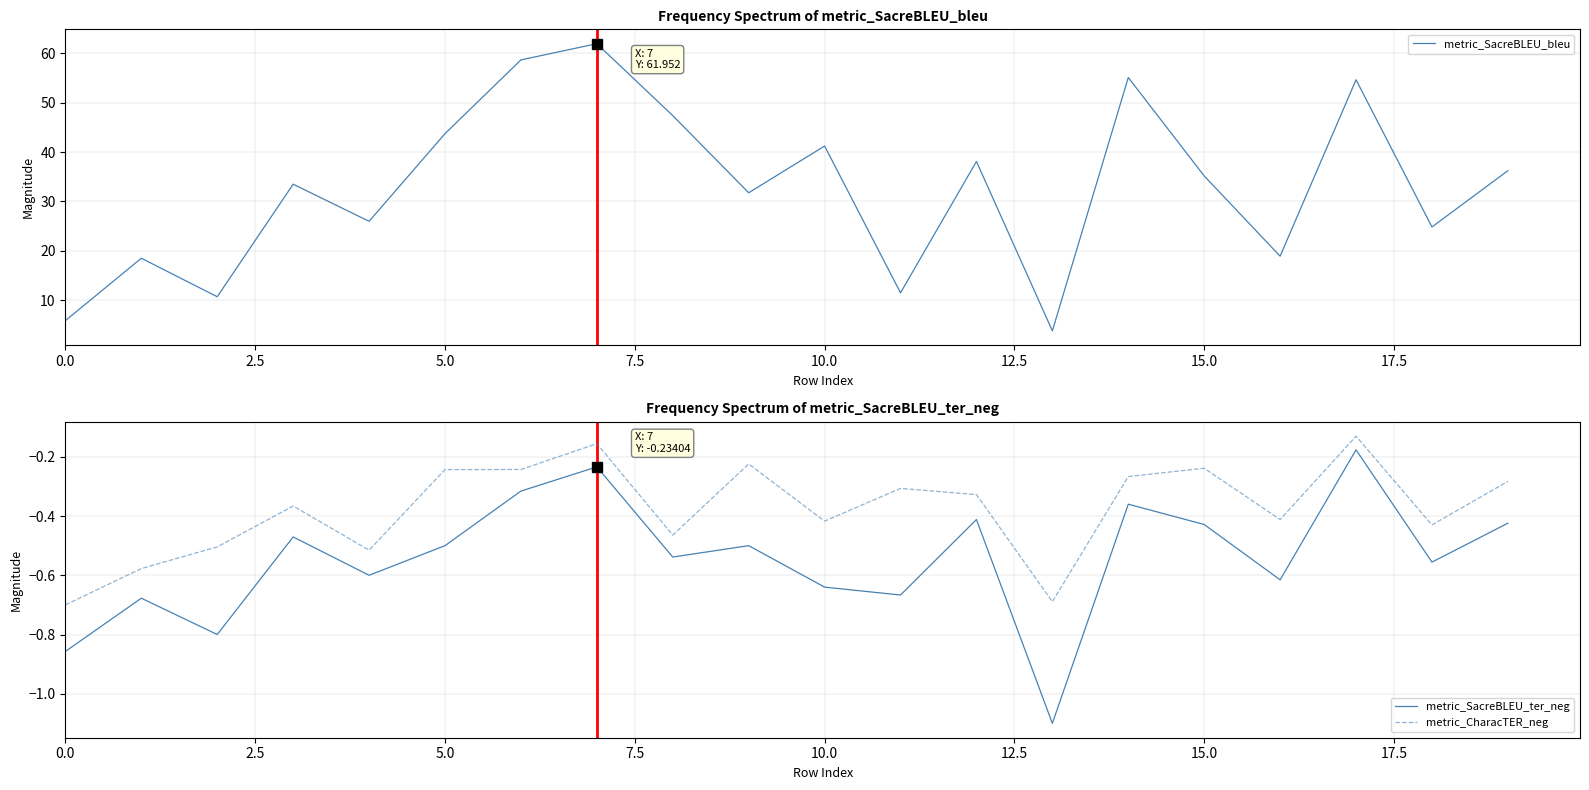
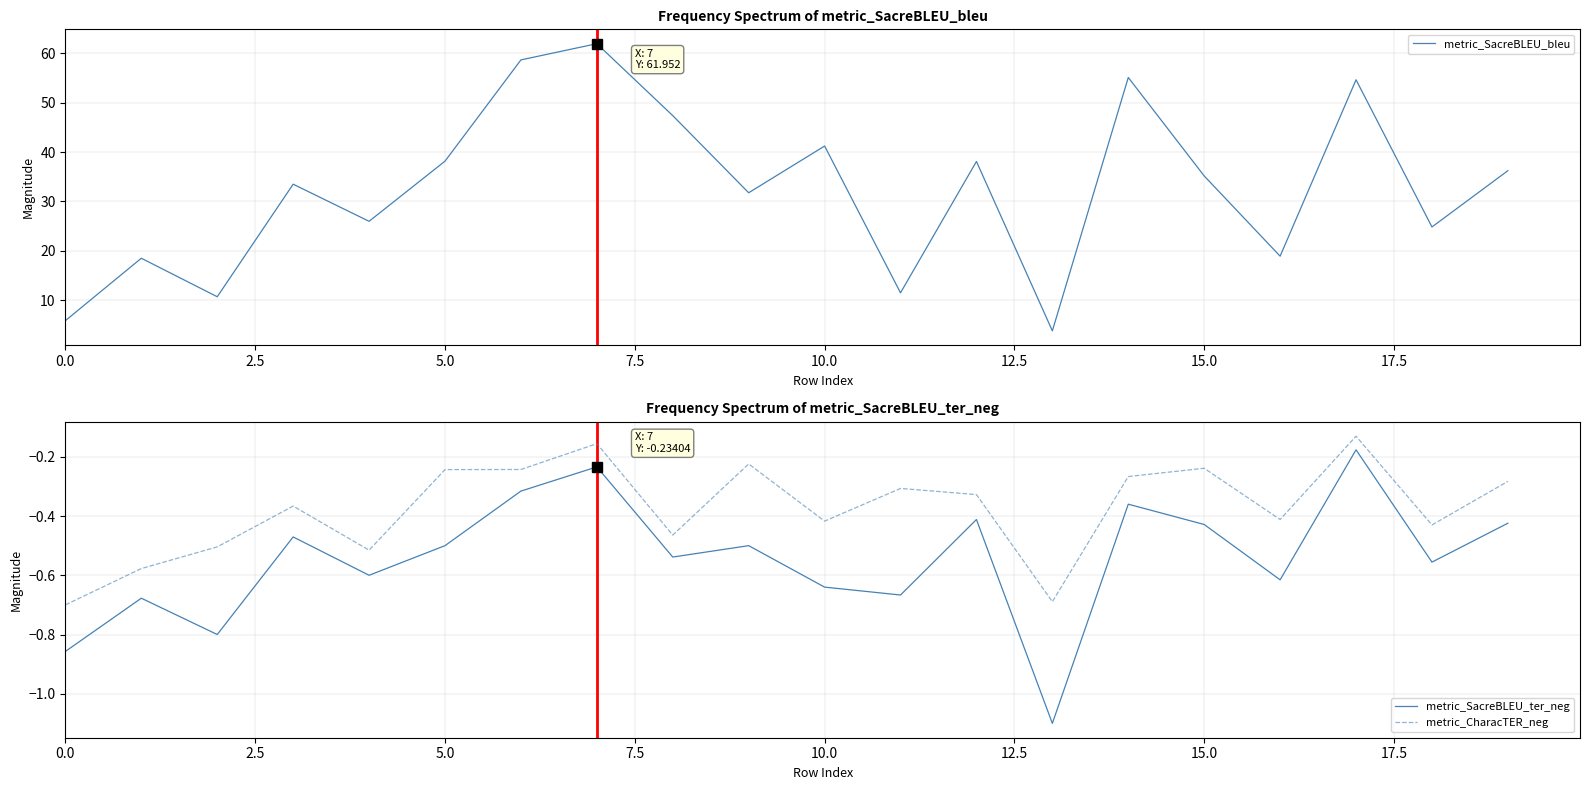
  {
    "Frequency Spectrum of metric_SacreBLEU_bleu": {
      "metric_SacreBLEU_bleu": {
        "0.0": 6,
-       "5.0": 44,
+       "5.0": 38,
        "10.0": 41,
        "15.0": 35
      }
    }
  }
